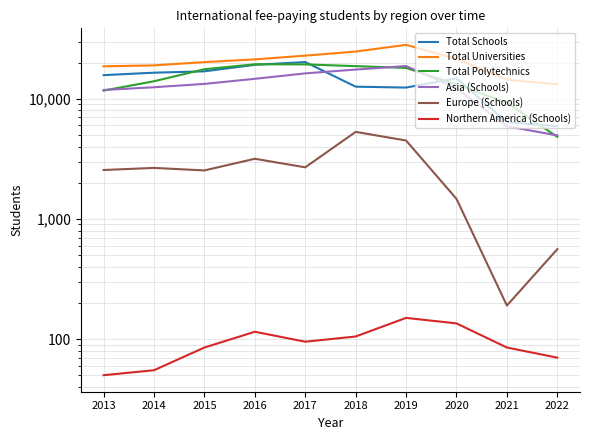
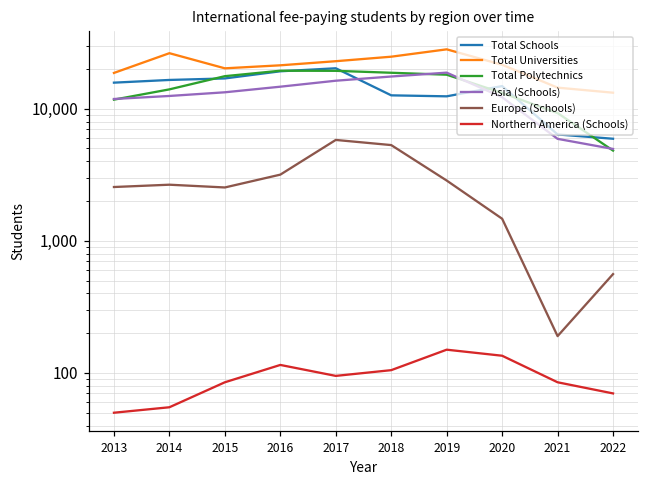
  {
    "Total Schools": {
      "2013": "16,000",
      "2014": "17,000",
      "2018": "13,000",
      "2019": "12,000"
    },
    "Total Universities": {
      "2013": "19,000",
-     "2014": "19,000",
+     "2014": "26,000",
      "2015": "20,000",
      "2016": "21,000",
      "2017": "23,000",
      "2018": "25,000",
      "2019": "28,000"
    },
    "Total Polytechnics": {
      "2014": "14,000",
      "2018": "19,000"
    },
    "Asia (Schools)": {
      "2014": "12,000",
      "2015": "13,000",
      "2016": "15,000",
      "2017": "16,000",
      "2018": "18,000"
    },
    "Europe (Schools)": {
      "2013": "2,600",
      "2014": "2,700",
      "2015": "2,500",
      "2016": "3,200",
-     "2017": "2,700",
+     "2017": "6,000",
      "2018": "5,000",
-     "2019": "4,500",
+     "2019": "2,900",
      "2020": "1,500",
      "2021": "190",
      "2022": "600"
    },
    "Northern America (Schools)": {
      "2013": "50",
      "2014": "60",
      "2015": "90",
      "2016": "120",
      "2017": "100",
      "2018": "110",
      "2019": "150",
      "2020": "140",
      "2021": "90",
      "2022": "70"
    }
  }
